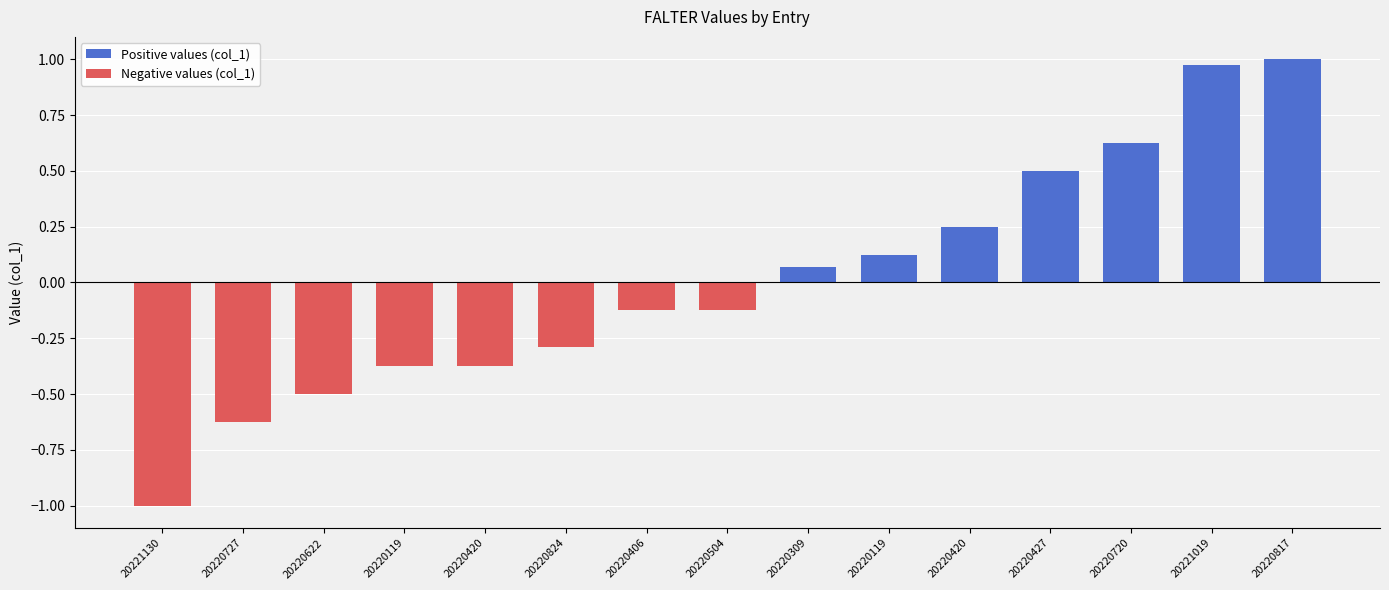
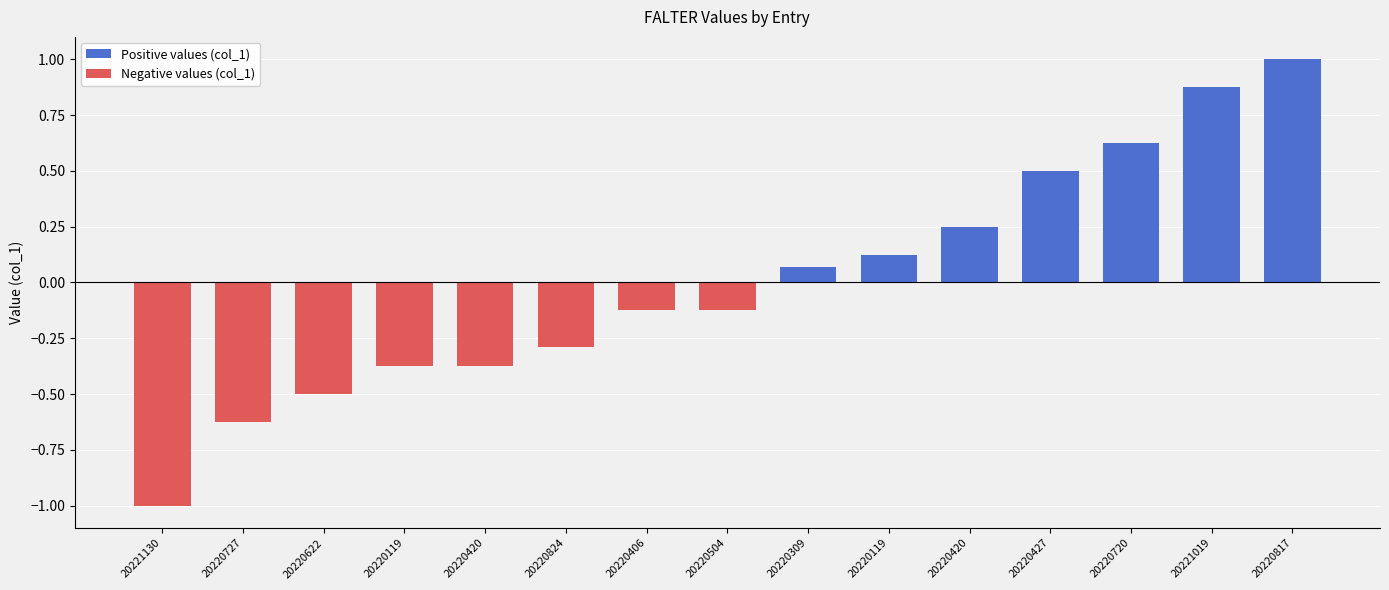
  {
    "Positive values (col_1)": {
      "20220309": 0.07,
      "20220119": 0.13,
      "20220420": 0.25,
      "20220427": 0.50,
      "20220720": 0.63,
-     "20221019": 0.97,
+     "20221019": 0.88,
      "20220817": 1.00
    },
    "Negative values (col_1)": {
      "20221130": -1.00,
      "20220727": -0.63,
      "20220622": -0.50,
      "20220119": -0.38,
      "20220420": -0.38,
      "20220824": -0.29,
      "20220406": -0.13,
      "20220504": -0.13
    }
  }
